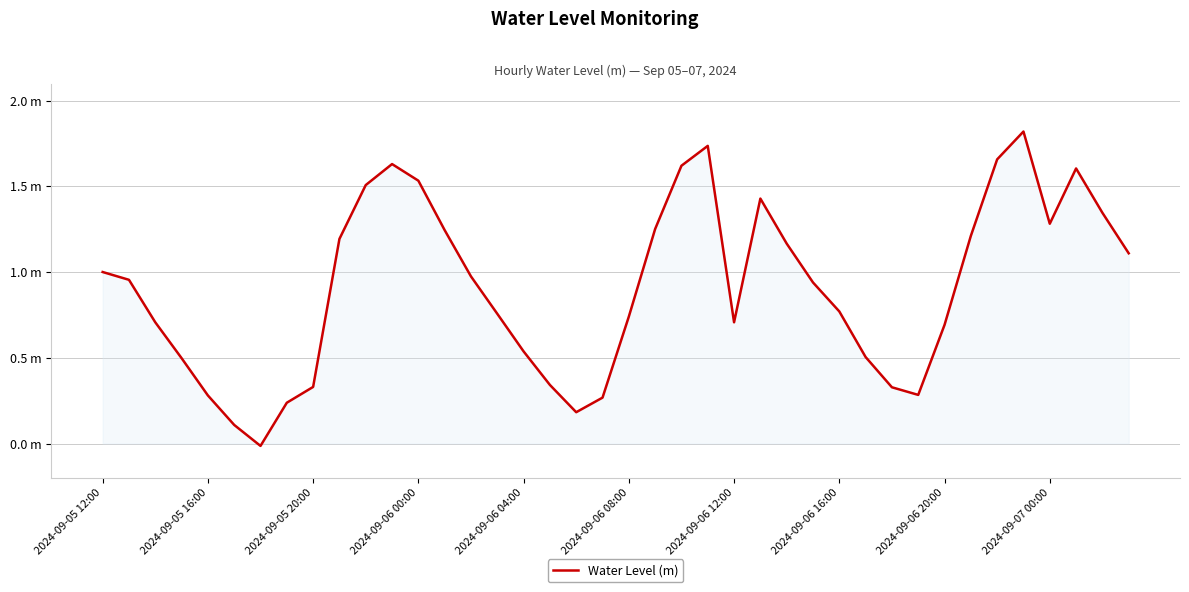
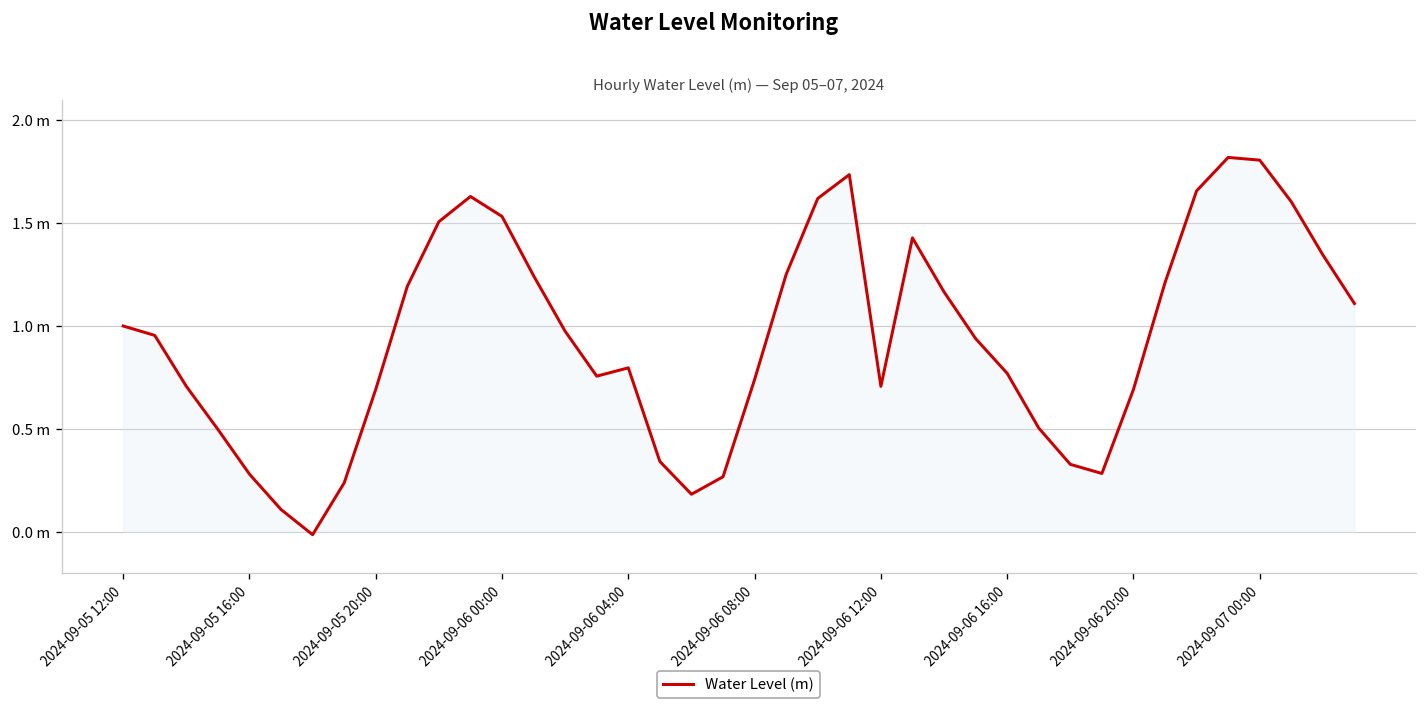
  {
    "Water Level (m)": {
-     "2024-09-05 20:00": "0.33 m",
-     "2024-09-06 04:00": "0.54 m",
-     "2024-09-07 00:00": "1.28 m"
+     "2024-09-05 20:00": "0.69 m",
+     "2024-09-06 04:00": "0.80 m",
+     "2024-09-07 00:00": "1.81 m"
    }
  }
